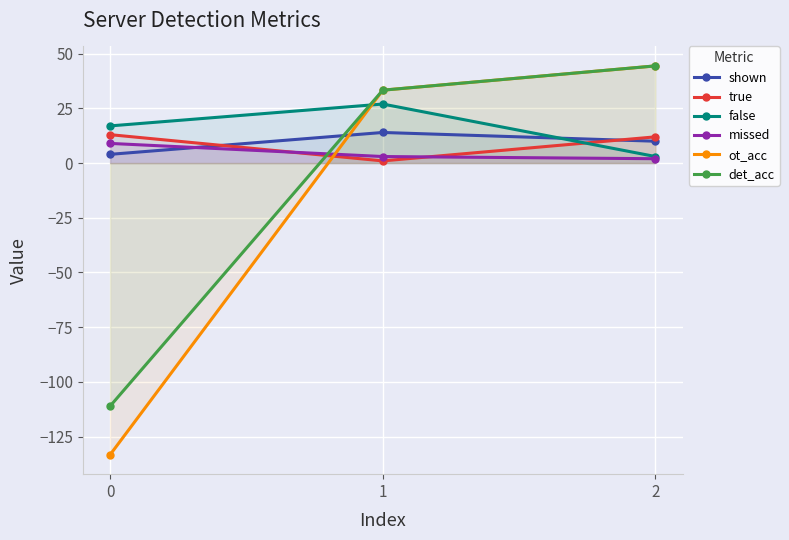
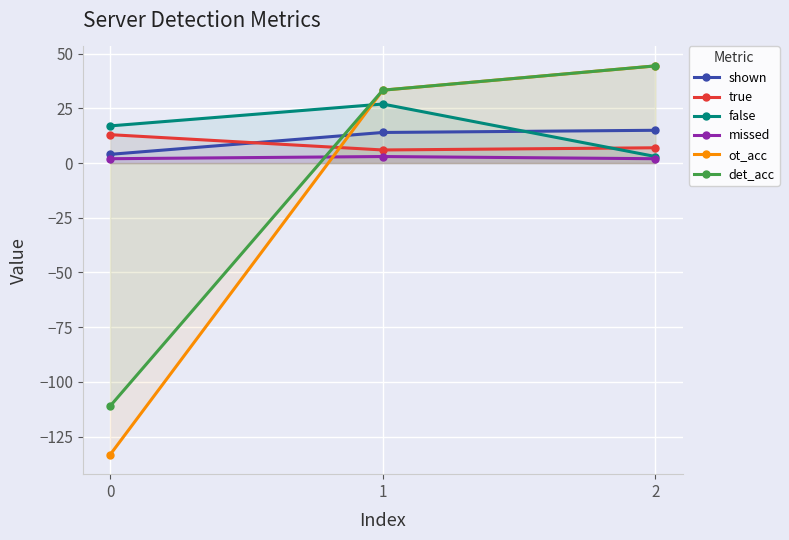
  {
    "shown": {
      "0": 4,
      "1": 14,
-     "2": 10
+     "2": 15
    },
    "true": {
      "0": 13,
-     "1": 1,
-     "2": 12
+     "1": 6,
+     "2": 7
    },
    "false": {
      "0": 17,
      "1": 27
    },
    "missed": {
-     "0": 9,
+     "0": 2,
      "1": 3
    },
    "det_acc": {
      "0": -111
    }
  }
